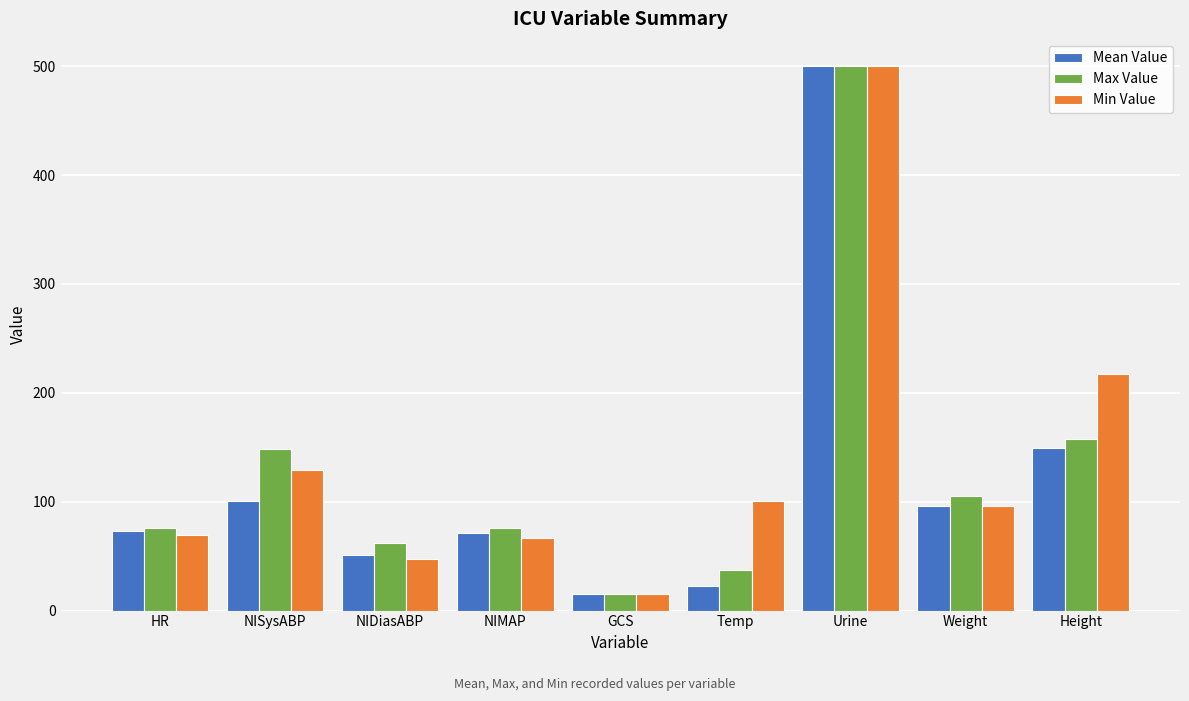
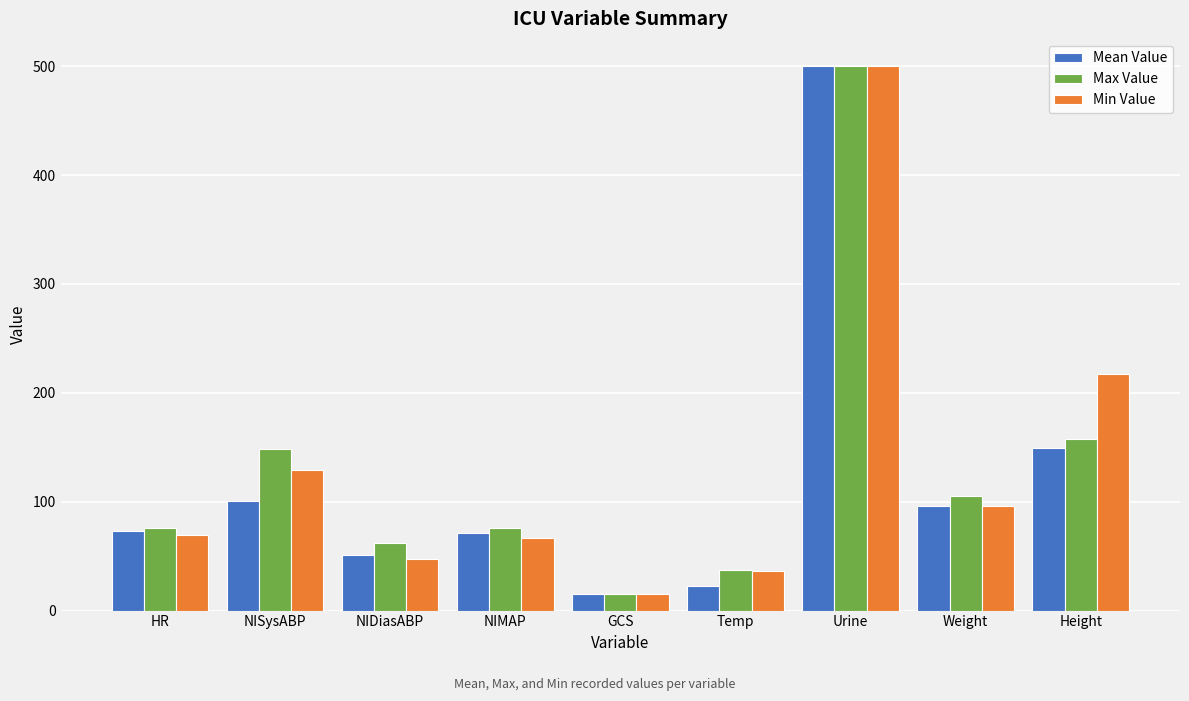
  {
    "Mean Value": {
      "HR": 74,
      "NISysABP": 101,
      "NIDiasABP": 52,
      "NIMAP": 71,
      "GCS": 15,
      "Temp": 23,
      "Urine": 500,
      "Weight": 96,
      "Height": 149
    },
    "Max Value": {
      "HR": 76,
      "NISysABP": 148,
      "NIDiasABP": 62,
      "NIMAP": 76,
      "GCS": 15,
      "Temp": 37,
      "Urine": 500,
      "Weight": 105,
      "Height": 158
    },
    "Min Value": {
      "HR": 69,
      "NISysABP": 129,
      "NIDiasABP": 47,
      "NIMAP": 67,
      "GCS": 15,
-     "Temp": 101,
+     "Temp": 36,
      "Urine": 500,
      "Weight": 96,
      "Height": 217
    }
  }
